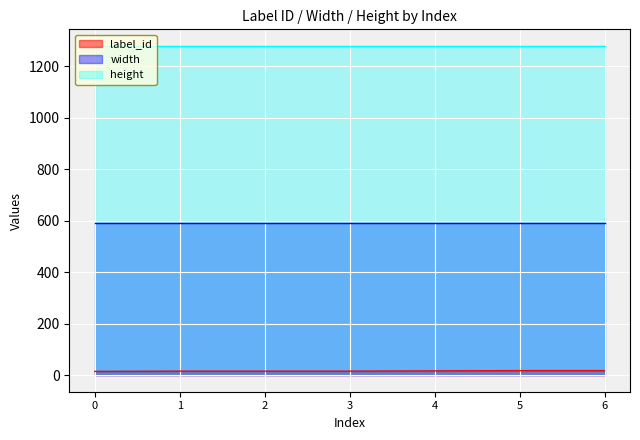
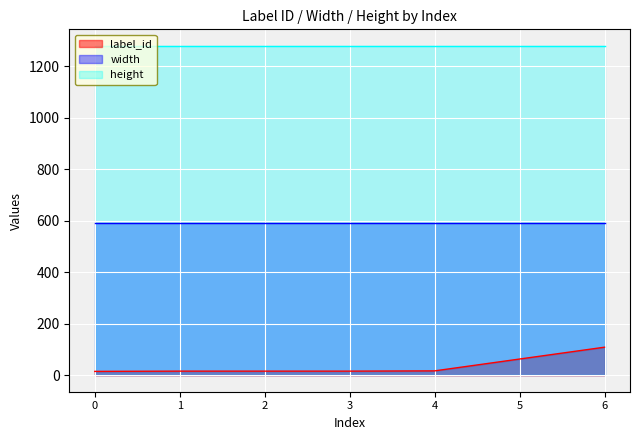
  {
    "label_id": {
      "0": 20,
      "1": 20,
      "2": 20,
      "3": 20,
      "4": 20,
-     "5": 20,
-     "6": 20
+     "5": 60,
+     "6": 110
    },
    "width": {
      "0": 590,
      "1": 590,
      "2": 590,
      "3": 590,
      "4": 590,
      "5": 590,
      "6": 590
    },
    "height": {
      "1": 1280,
      "2": 1280,
      "3": 1280,
      "4": 1280,
      "5": 1280,
      "6": 1280
    }
  }
